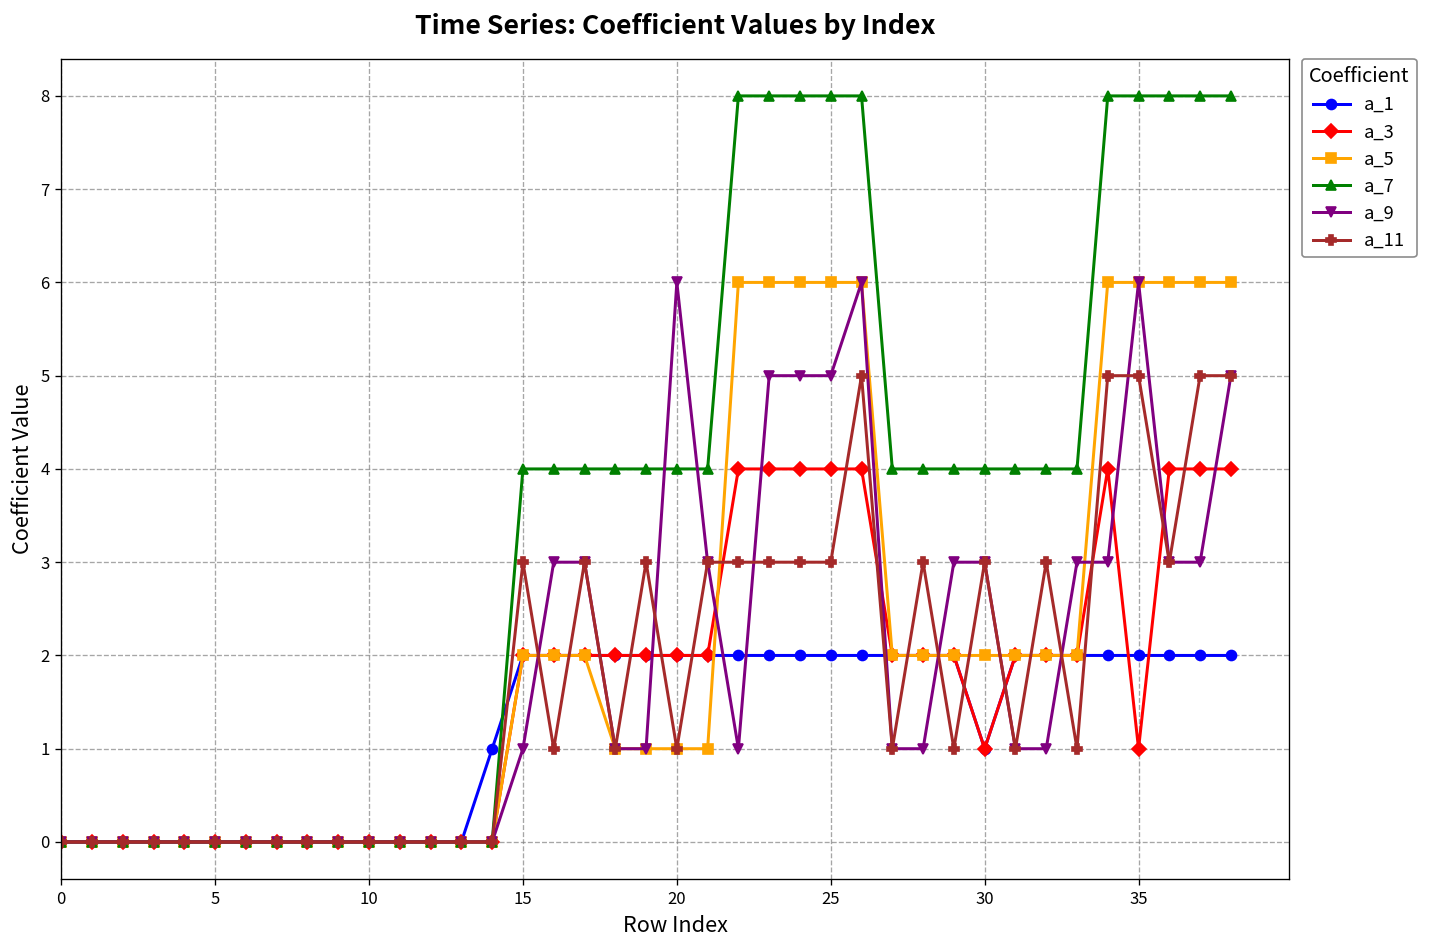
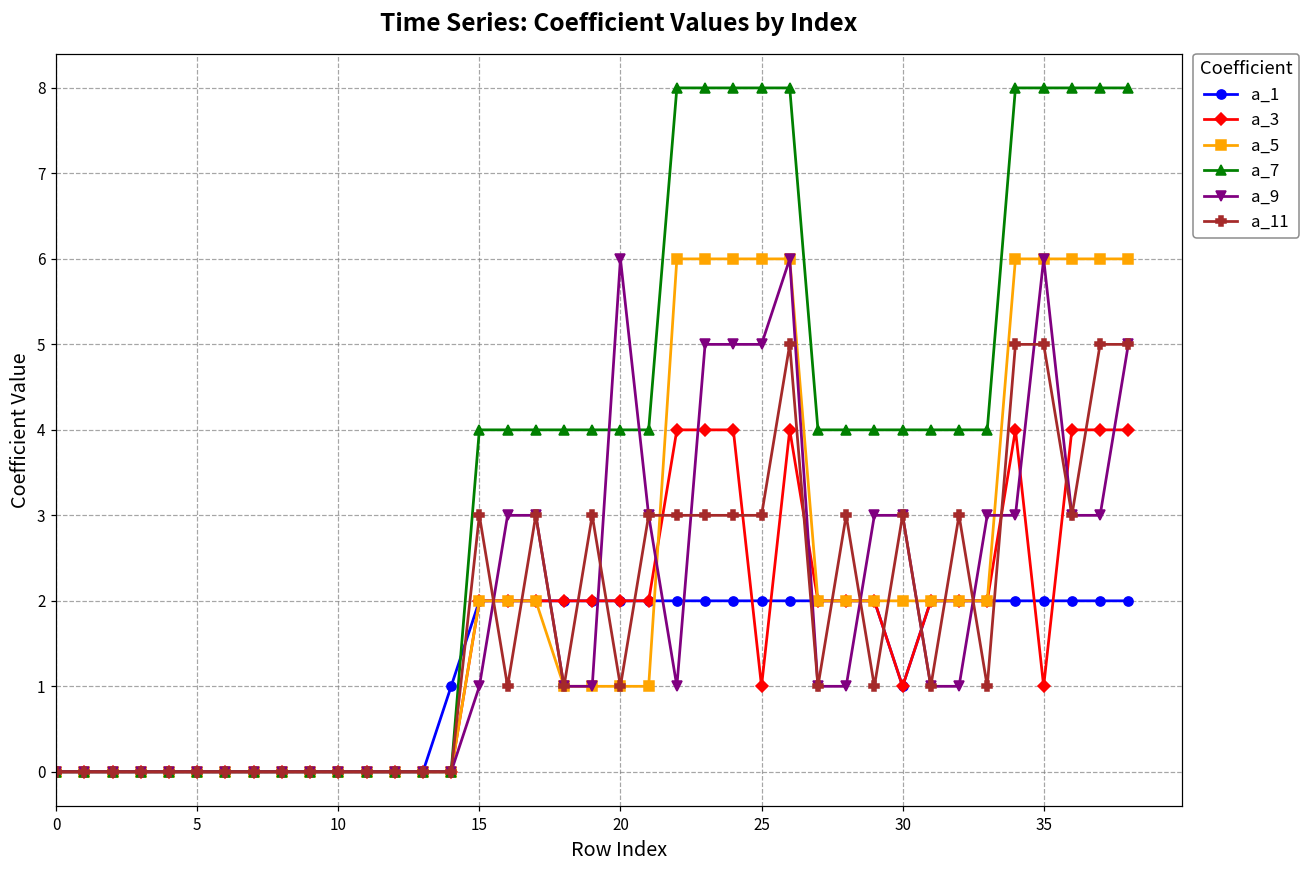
  {
    "a_1": {
      "25": 2,
      "35": 2
    },
    "a_3": {
-     "25": 4,
+     "25": 1,
      "35": 1
    },
    "a_5": {
      "25": 6,
      "30": 2
    },
    "a_7": {
      "15": 4,
      "20": 4,
      "25": 8,
      "30": 4,
      "35": 8
    },
    "a_9": {
      "15": 1,
      "20": 6,
      "25": 5
    },
    "a_11": {
      "15": 3,
      "25": 3,
      "35": 5
    }
  }
